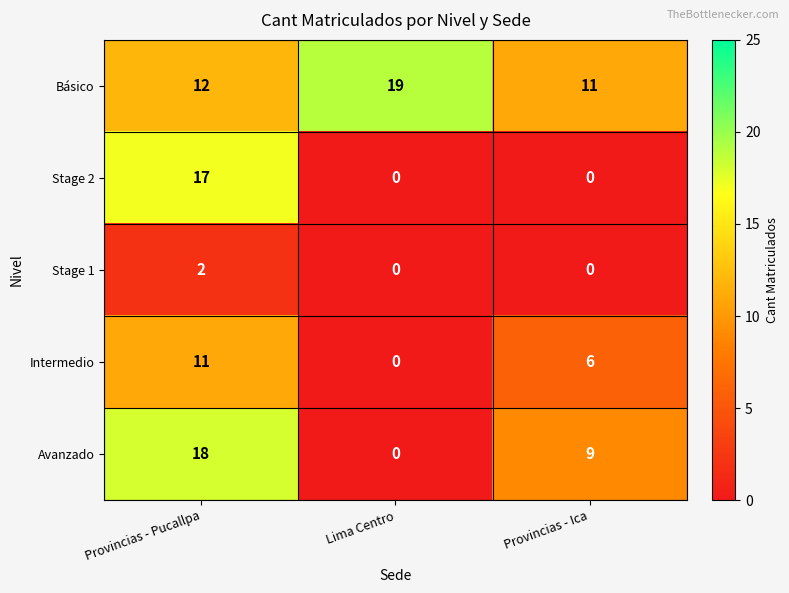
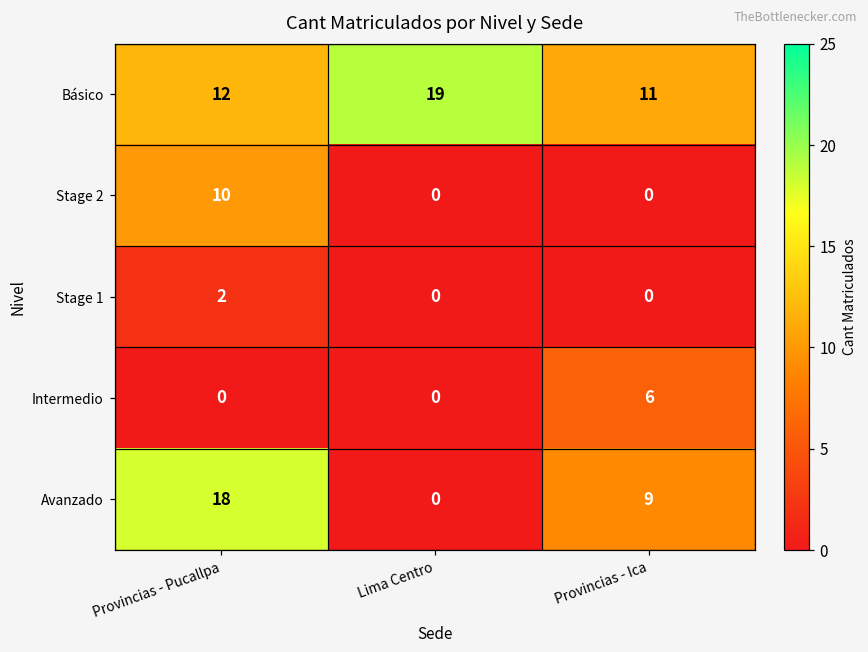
  {
    "Básico": {
      "Provincias - Pucallpa": 12,
      "Lima Centro": 19,
      "Provincias - Ica": 11
    },
    "Stage 2": {
-     "Provincias - Pucallpa": 17,
+     "Provincias - Pucallpa": 10,
      "Lima Centro": 0,
      "Provincias - Ica": 0
    },
    "Stage 1": {
      "Provincias - Pucallpa": 2,
      "Lima Centro": 0,
      "Provincias - Ica": 0
    },
    "Intermedio": {
-     "Provincias - Pucallpa": 11,
+     "Provincias - Pucallpa": 0,
      "Lima Centro": 0,
      "Provincias - Ica": 6
    },
    "Avanzado": {
      "Provincias - Pucallpa": 18,
      "Lima Centro": 0,
      "Provincias - Ica": 9
    }
  }
